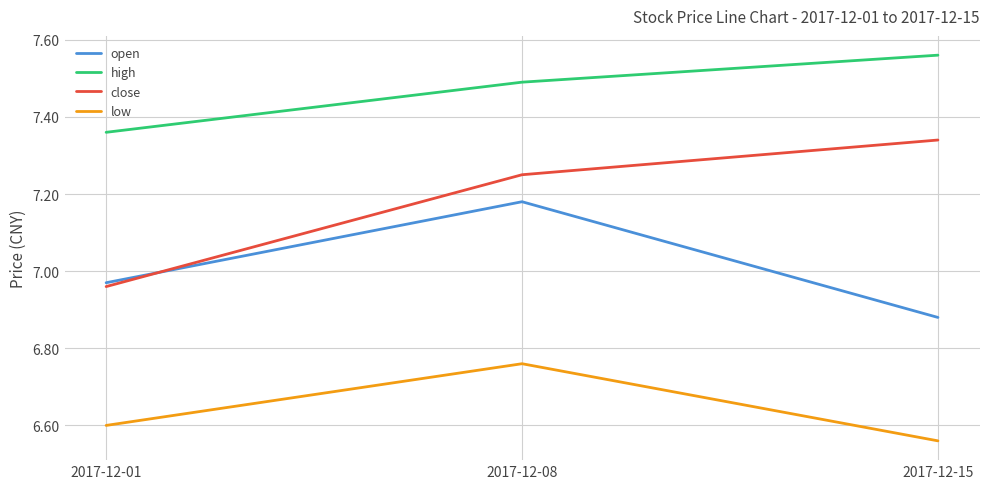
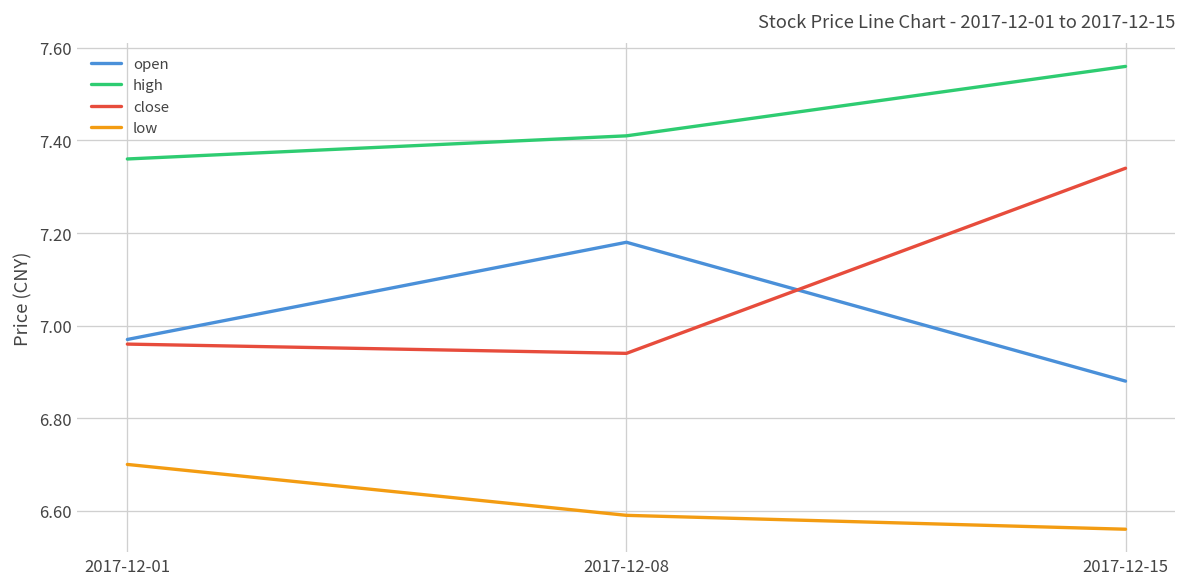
  {
    "open": {
      "2017-12-01": 6.97,
      "2017-12-08": 7.18,
      "2017-12-15": 6.88
    },
    "high": {
      "2017-12-01": 7.36,
-     "2017-12-08": 7.49,
+     "2017-12-08": 7.41,
      "2017-12-15": 7.56
    },
    "close": {
      "2017-12-01": 6.96,
-     "2017-12-08": 7.25,
+     "2017-12-08": 6.94,
      "2017-12-15": 7.34
    },
    "low": {
-     "2017-12-01": 6.6,
-     "2017-12-08": 6.76,
+     "2017-12-01": 6.7,
+     "2017-12-08": 6.59,
      "2017-12-15": 6.56
    }
  }
